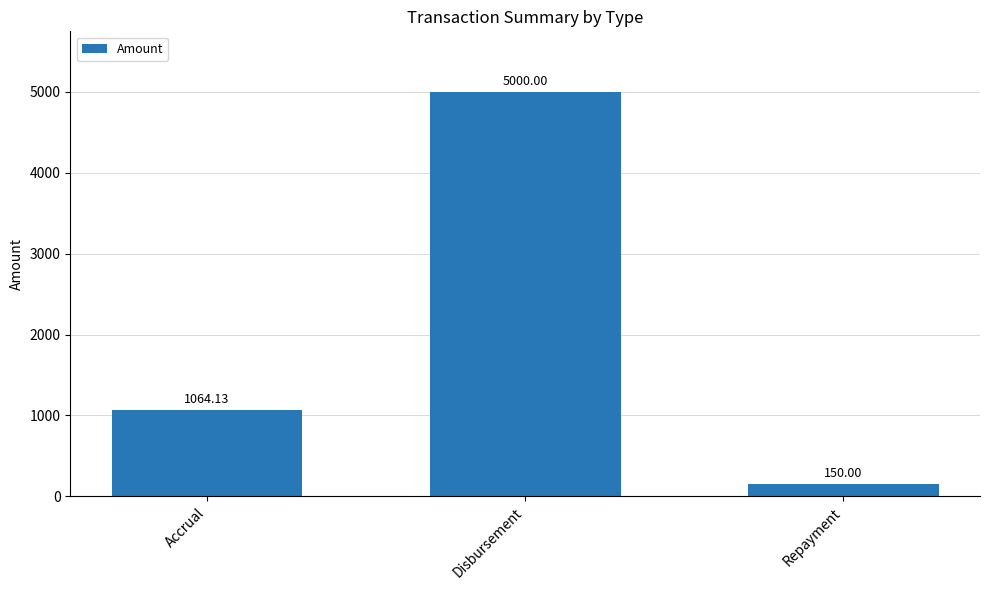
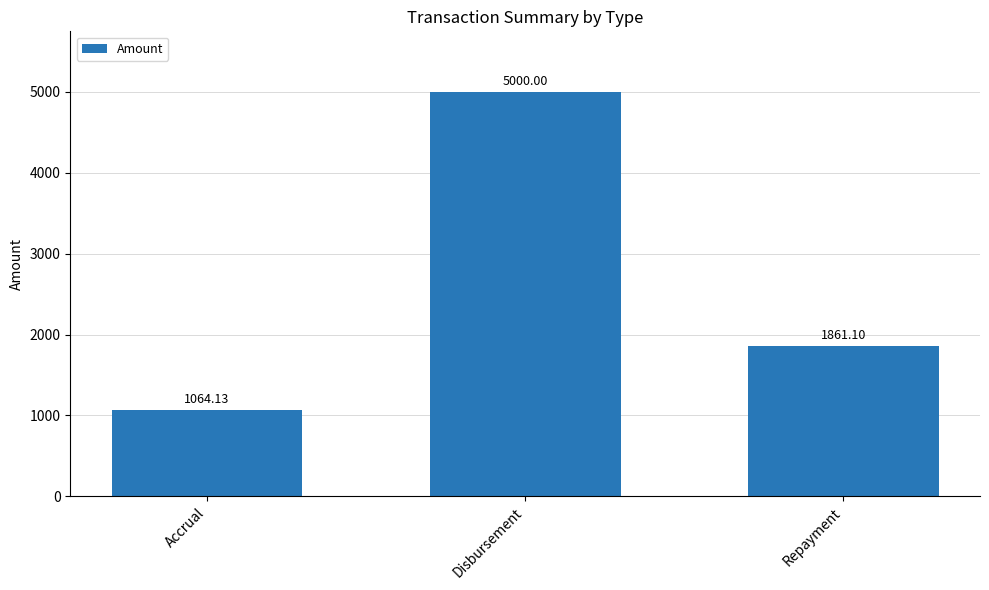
  {
    "Accrual": 1064.13,
    "Disbursement": 5000.00,
-   "Repayment": 150.00
+   "Repayment": 1861.10
  }
